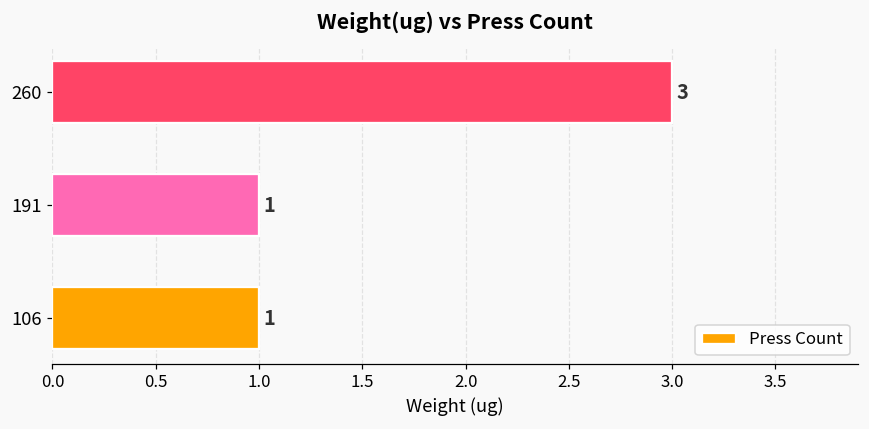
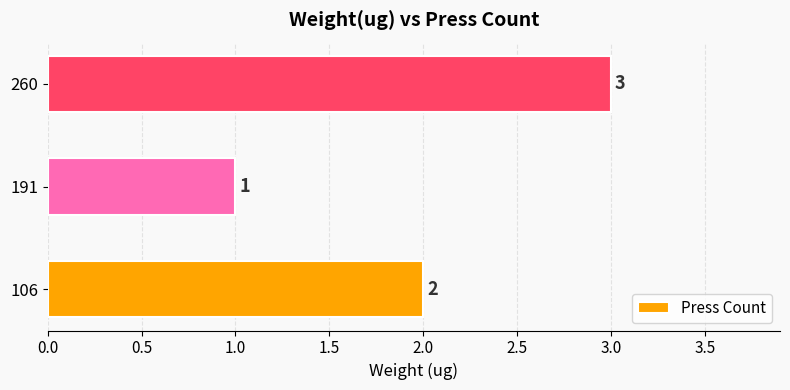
  {
    "260": 3,
    "191": 1,
-   "106": 1
+   "106": 2
  }
